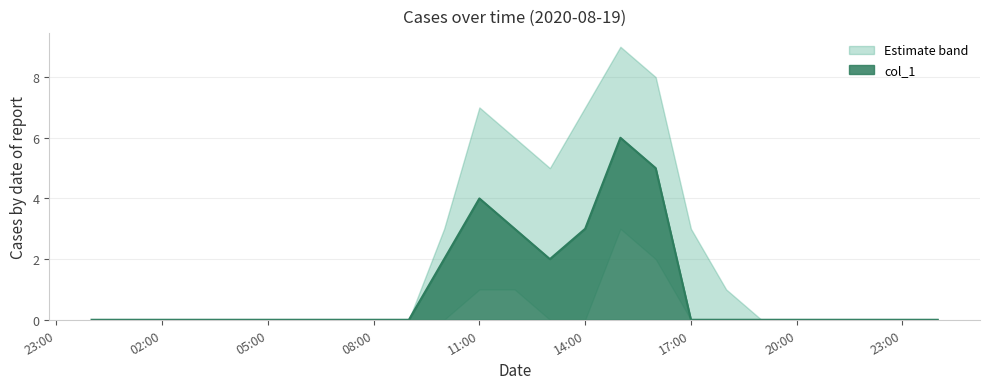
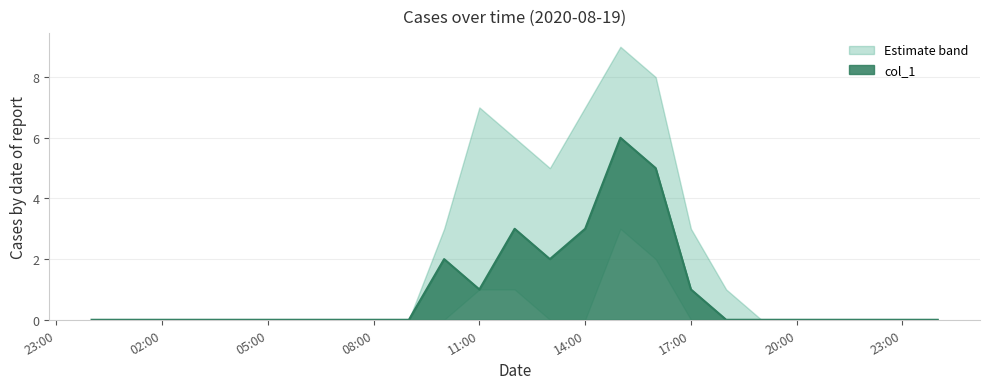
  {
    "col_1": {
-     "11:00": 4,
+     "11:00": 1,
      "14:00": 3,
-     "17:00": 0
+     "17:00": 1
    }
  }
